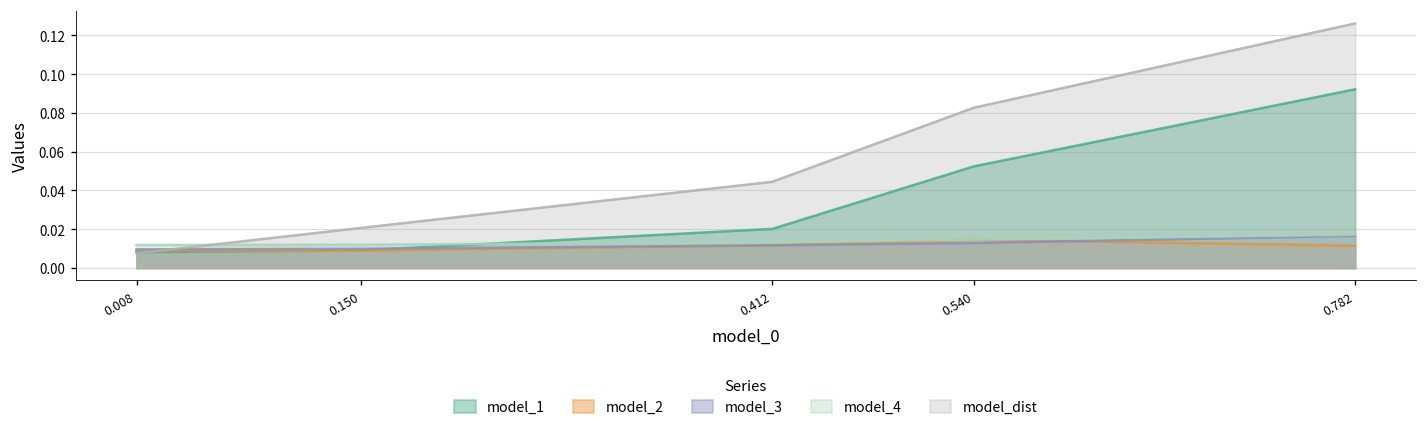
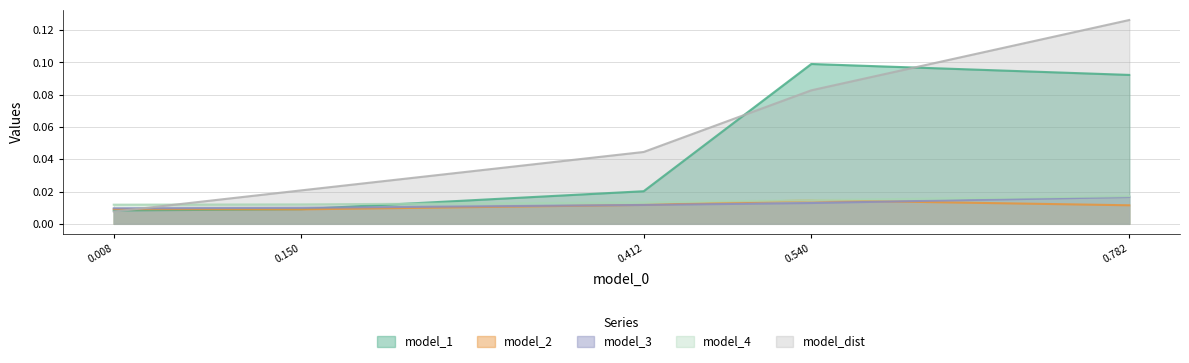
  {
    "model_1": {
      "0.412": 0.020,
-     "0.540": 0.052,
+     "0.540": 0.099,
      "0.782": 0.092
    },
    "model_2": {
      "0.782": 0.011
    }
  }
